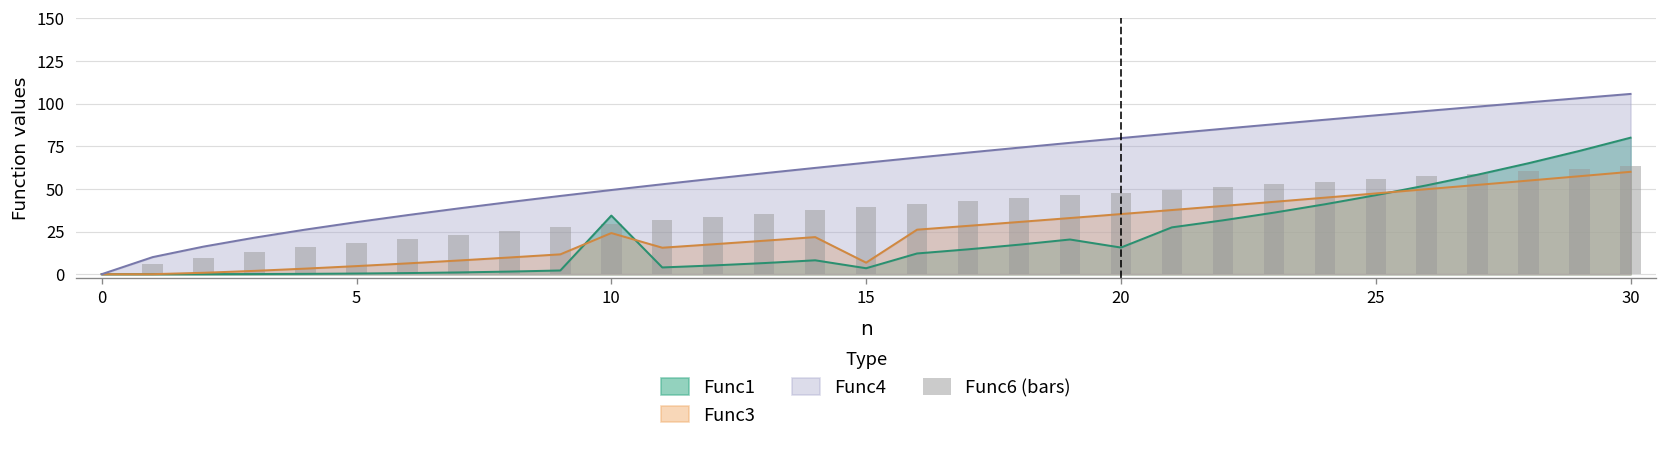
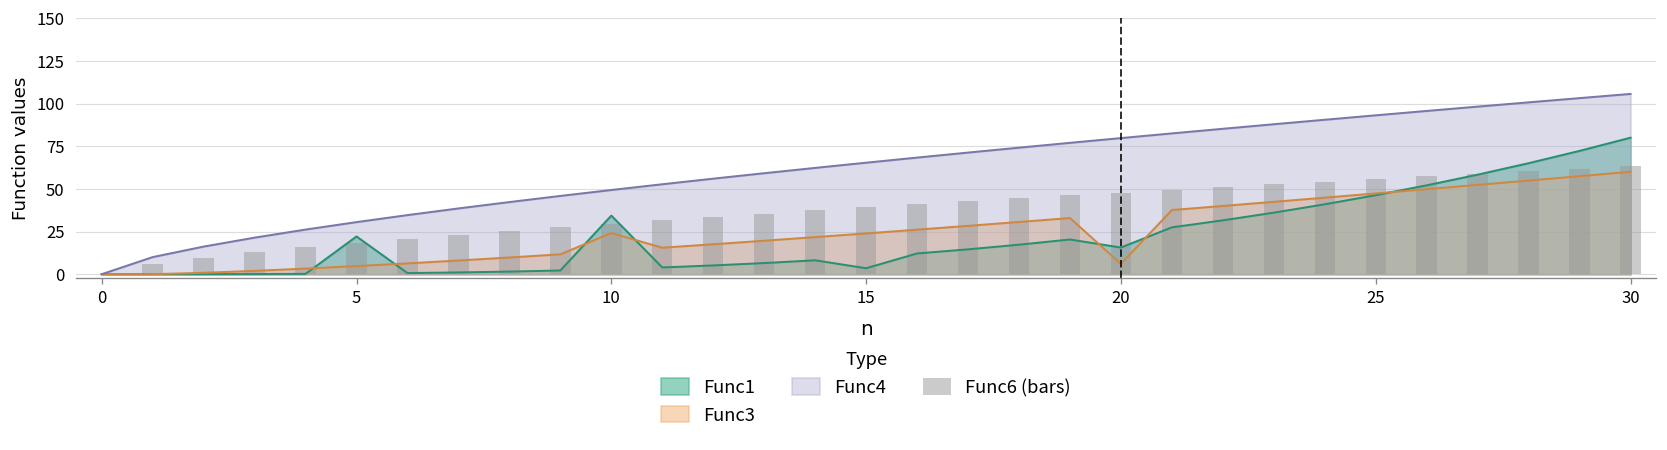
  {
    "Func1": {
-     "5": 0,
+     "5": 22,
      "10": 34,
      "15": 3,
      "20": 16,
      "30": 80
    },
    "Func3": {
      "5": 5,
      "10": 24,
-     "15": 7,
-     "20": 35,
+     "15": 24,
+     "20": 6,
      "30": 60
    }
  }
